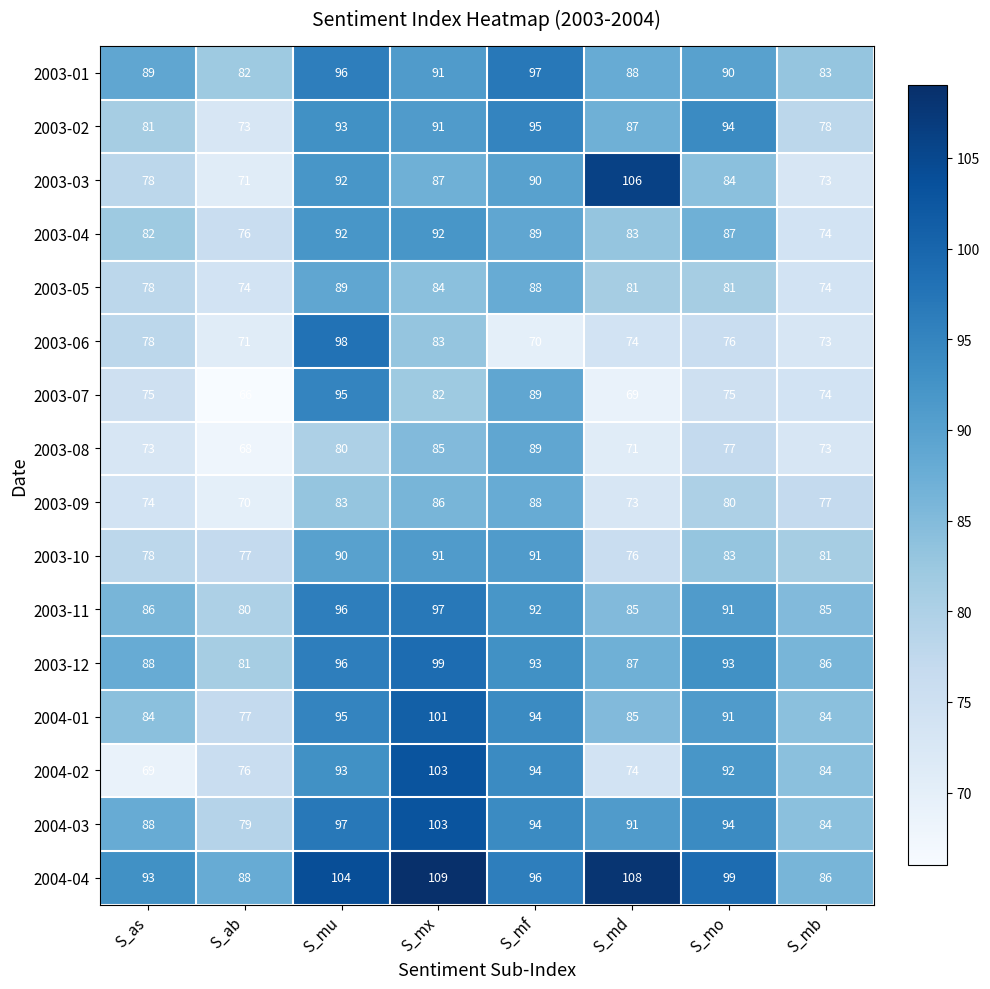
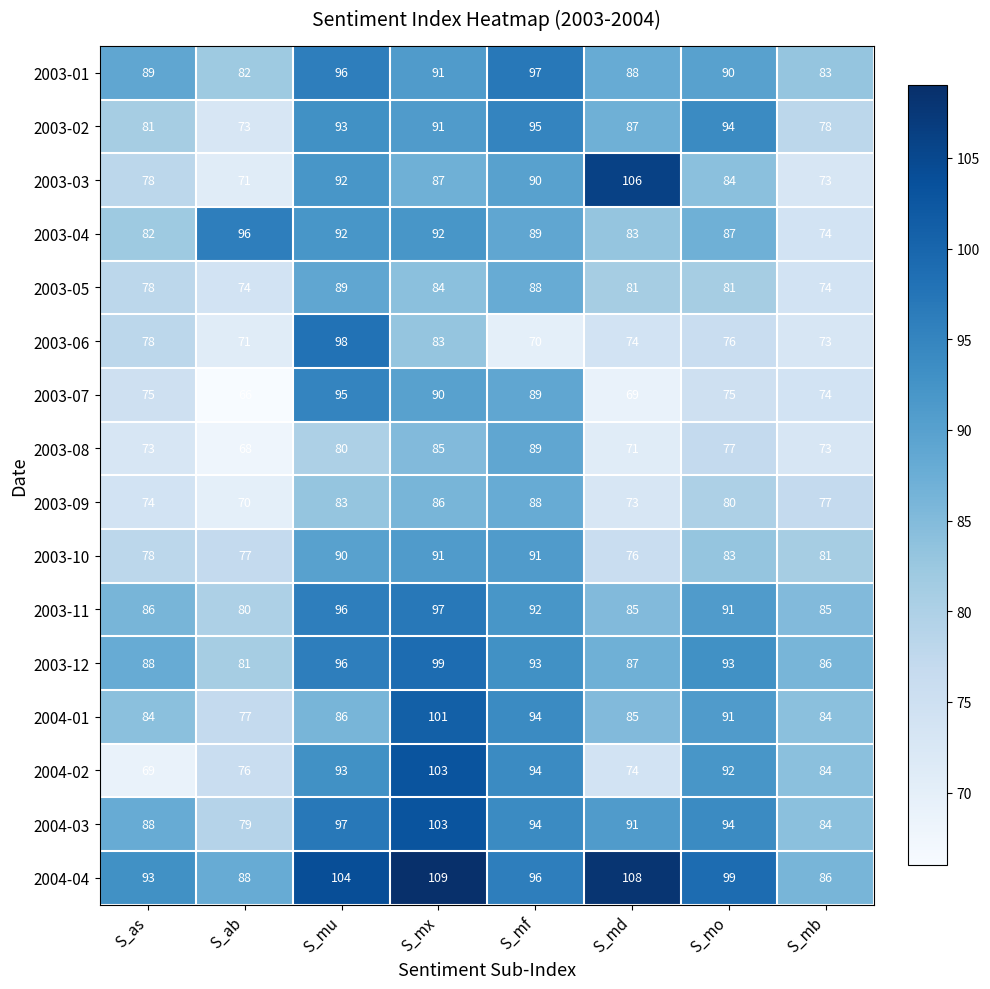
  {
    "2003-01": {
      "S_as": 89,
      "S_ab": 82,
      "S_mu": 96,
      "S_mx": 91,
      "S_mf": 97,
      "S_md": 88,
      "S_mo": 90,
      "S_mb": 83
    },
    "2003-02": {
      "S_as": 81,
      "S_mu": 93,
      "S_mx": 91,
      "S_mf": 95,
      "S_md": 87,
      "S_mo": 94,
      "S_mb": 78
    },
    "2003-03": {
      "S_as": 78,
      "S_mu": 92,
      "S_mx": 87,
      "S_mf": 90,
      "S_md": 106,
      "S_mo": 84
    },
    "2003-04": {
      "S_as": 82,
-     "S_ab": 76,
+     "S_ab": 96,
      "S_mu": 92,
      "S_mx": 92,
      "S_mf": 89,
      "S_md": 83,
      "S_mo": 87
    },
    "2003-05": {
      "S_as": 78,
      "S_mu": 89,
      "S_mx": 84,
      "S_mf": 88,
      "S_md": 81,
      "S_mo": 81
    },
    "2003-06": {
      "S_as": 78,
      "S_mu": 98,
      "S_mx": 83,
      "S_mo": 76
    },
    "2003-07": {
      "S_as": 75,
      "S_mu": 95,
-     "S_mx": 82,
+     "S_mx": 90,
      "S_mf": 89,
      "S_mo": 75
    },
    "2003-08": {
      "S_mu": 80,
      "S_mx": 85,
      "S_mf": 89,
      "S_mo": 77
    },
    "2003-09": {
      "S_mu": 83,
      "S_mx": 86,
      "S_mf": 88,
      "S_mo": 80,
      "S_mb": 77
    },
    "2003-10": {
      "S_as": 78,
      "S_ab": 77,
      "S_mu": 90,
      "S_mx": 91,
      "S_mf": 91,
      "S_md": 76,
      "S_mo": 83,
      "S_mb": 81
    },
    "2003-11": {
      "S_as": 86,
      "S_ab": 80,
      "S_mu": 96,
      "S_mx": 97,
      "S_mf": 92,
      "S_md": 85,
      "S_mo": 91,
      "S_mb": 85
    },
    "2003-12": {
      "S_as": 88,
      "S_ab": 81,
      "S_mu": 96,
      "S_mx": 99,
      "S_mf": 93,
      "S_md": 87,
      "S_mo": 93,
      "S_mb": 86
    },
    "2004-01": {
      "S_as": 84,
      "S_ab": 77,
-     "S_mu": 95,
+     "S_mu": 86,
      "S_mx": 101,
      "S_mf": 94,
      "S_md": 85,
      "S_mo": 91,
      "S_mb": 84
    },
    "2004-02": {
      "S_ab": 76,
      "S_mu": 93,
      "S_mx": 103,
      "S_mf": 94,
      "S_mo": 92,
      "S_mb": 84
    },
    "2004-03": {
      "S_as": 88,
      "S_ab": 79,
      "S_mu": 97,
      "S_mx": 103,
      "S_mf": 94,
      "S_md": 91,
      "S_mo": 94,
      "S_mb": 84
    },
    "2004-04": {
      "S_as": 93,
      "S_ab": 88,
      "S_mu": 104,
      "S_mx": 109,
      "S_mf": 96,
      "S_md": 108,
      "S_mo": 99,
      "S_mb": 86
    }
  }
